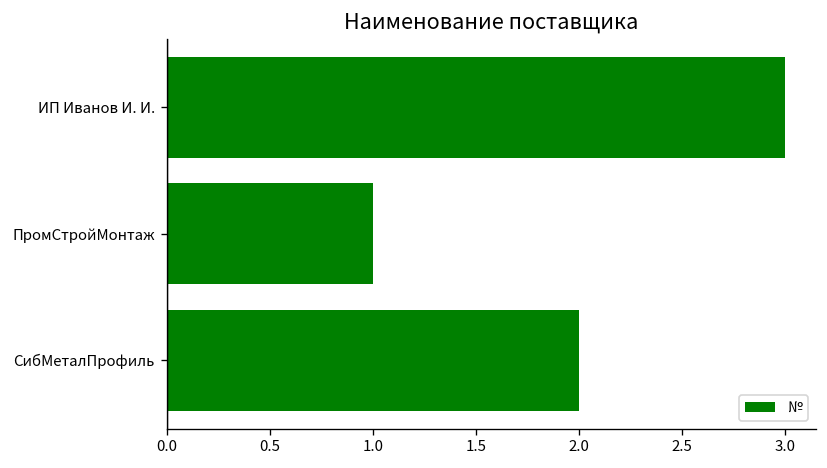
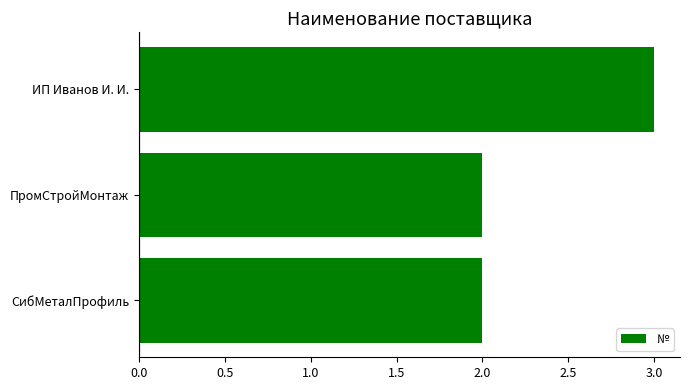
  {
    "ИП Иванов И. И.": 3,
-   "ПромСтройМонтаж": 1,
+   "ПромСтройМонтаж": 2,
    "СибМеталПрофиль": 2
  }
